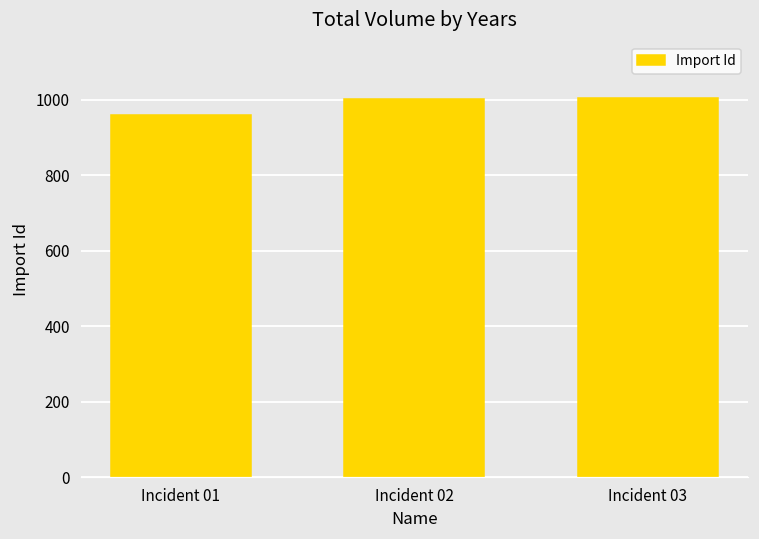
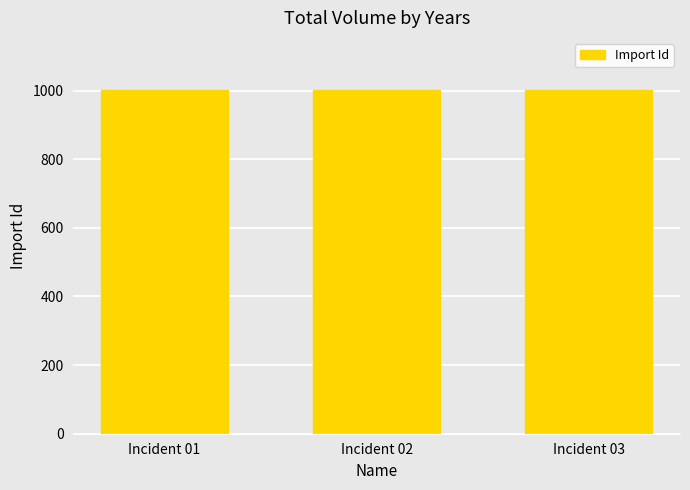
  {
-   "Incident 01": 960,
+   "Incident 01": 1000,
    "Incident 02": 1000,
    "Incident 03": 1000
  }
